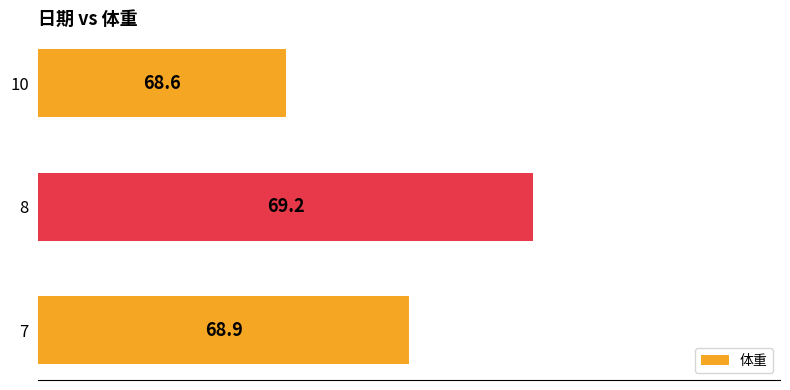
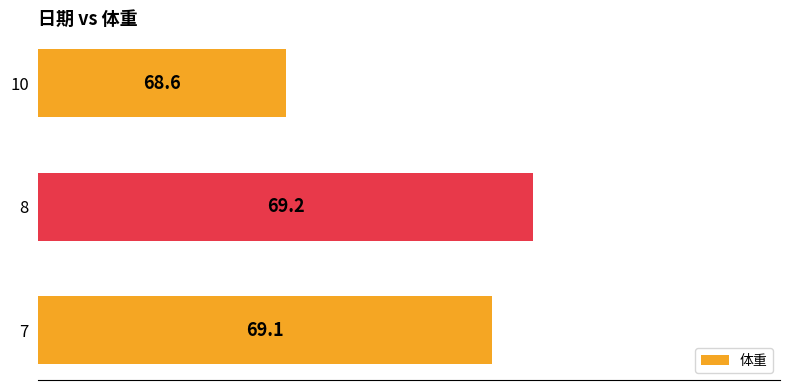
  {
    "10": 68.6,
    "8": 69.2,
-   "7": 68.9
+   "7": 69.1
  }
